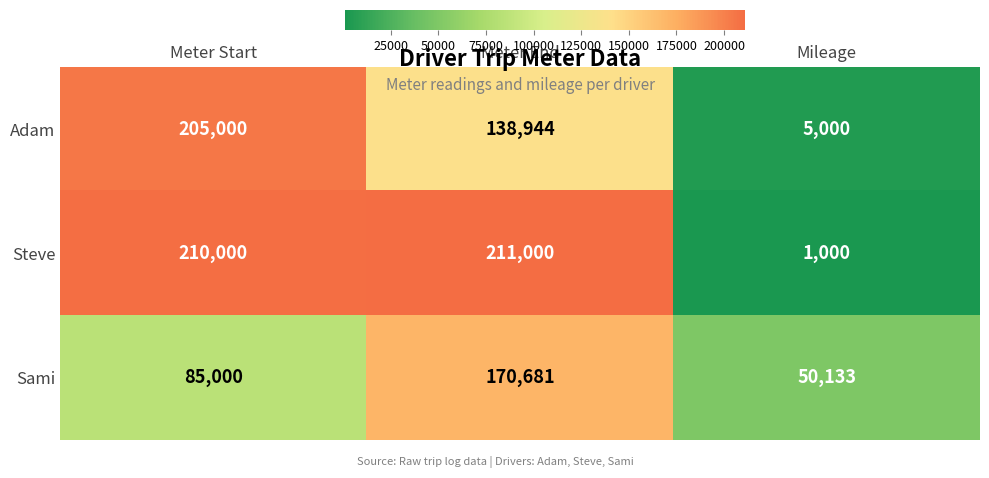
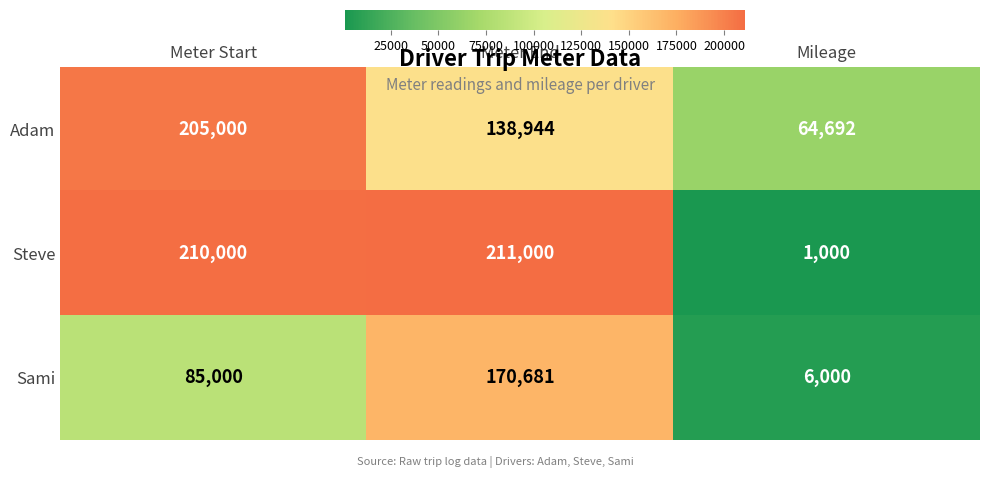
  {
    "Adam": {
      "Meter Start": "205,000",
      "Meter End": "138,944",
-     "Mileage": "5,000"
+     "Mileage": "64,692"
    },
    "Steve": {
      "Meter Start": "210,000",
      "Meter End": "211,000",
      "Mileage": "1,000"
    },
    "Sami": {
      "Meter Start": "85,000",
      "Meter End": "170,681",
-     "Mileage": "50,133"
+     "Mileage": "6,000"
    }
  }
